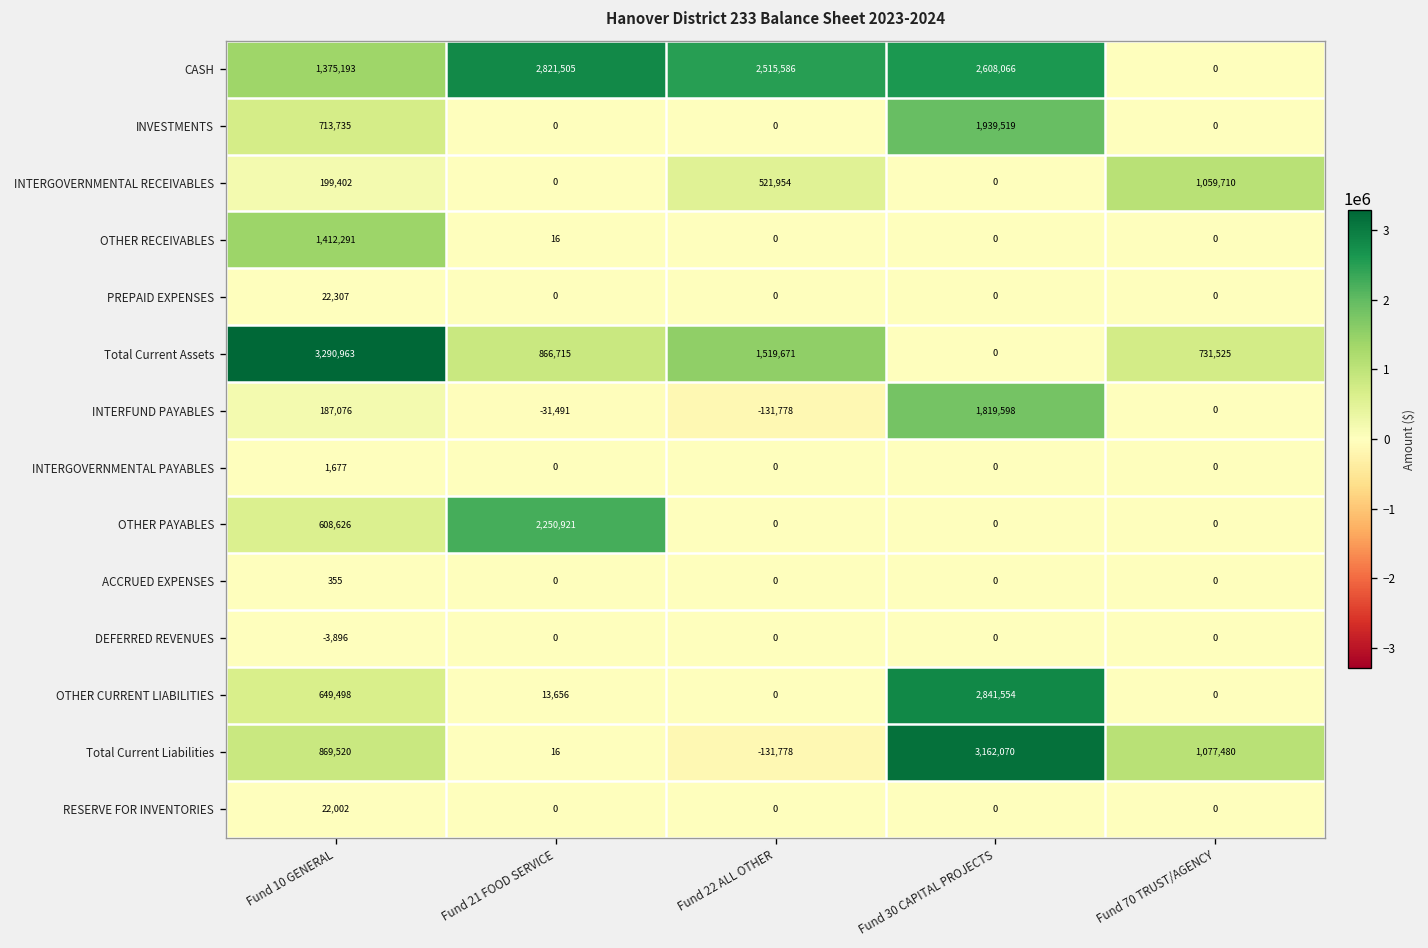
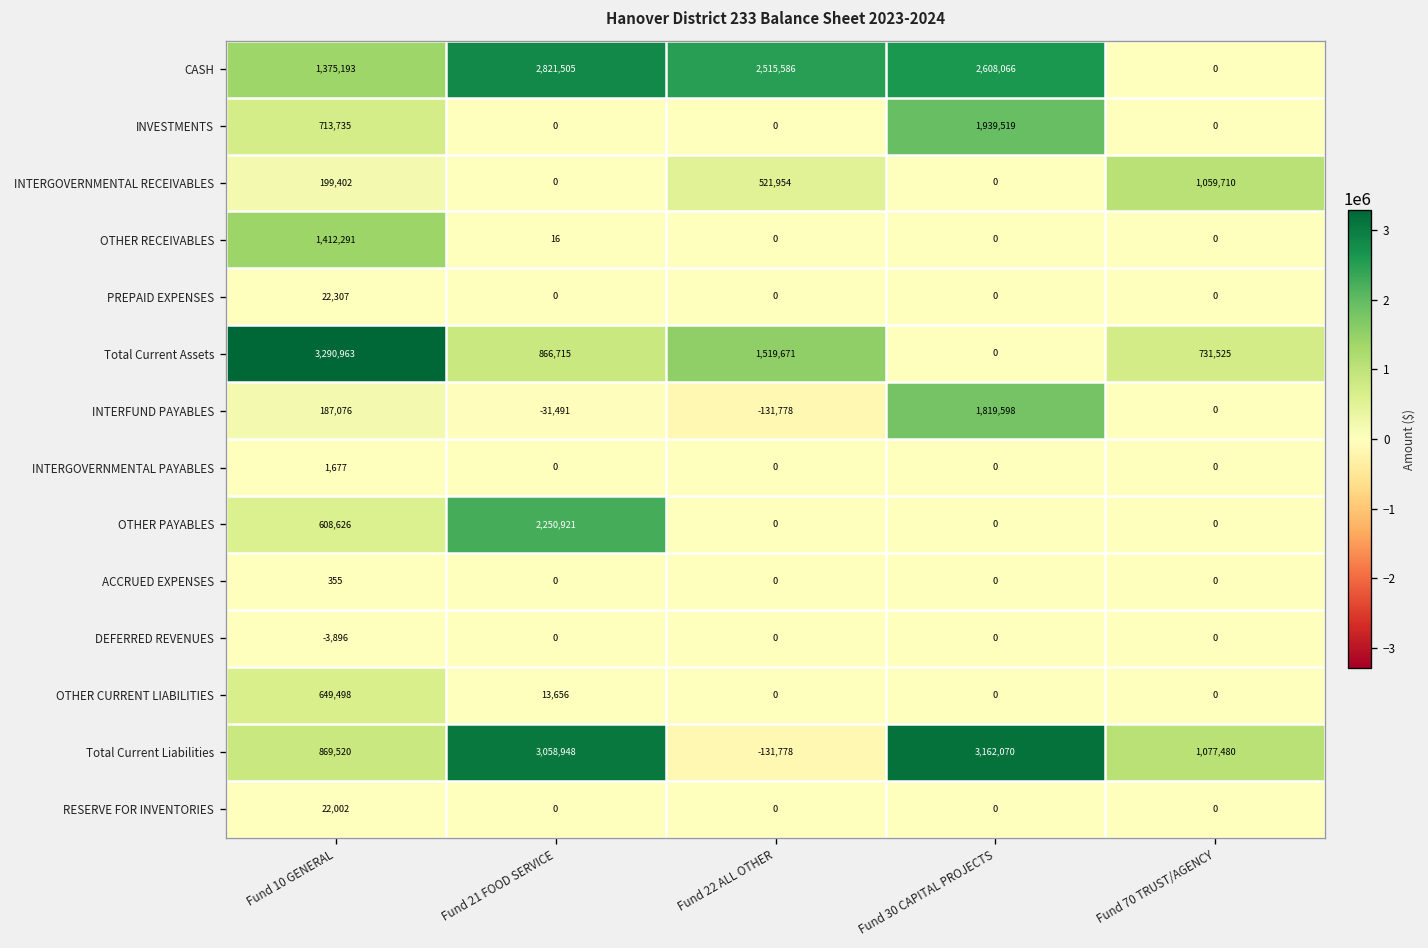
  {
    "CASH": {
      "Fund 10 GENERAL": "1,375,193",
      "Fund 21 FOOD SERVICE": "2,821,505",
      "Fund 22 ALL OTHER": "2,515,586",
      "Fund 30 CAPITAL PROJECTS": "2,608,066",
      "Fund 70 TRUST/AGENCY": "0"
    },
    "INVESTMENTS": {
      "Fund 10 GENERAL": "713,735",
      "Fund 21 FOOD SERVICE": "0",
      "Fund 22 ALL OTHER": "0",
      "Fund 30 CAPITAL PROJECTS": "1,939,519",
      "Fund 70 TRUST/AGENCY": "0"
    },
    "INTERGOVERNMENTAL RECEIVABLES": {
      "Fund 10 GENERAL": "199,402",
      "Fund 21 FOOD SERVICE": "0",
      "Fund 22 ALL OTHER": "521,954",
      "Fund 30 CAPITAL PROJECTS": "0",
      "Fund 70 TRUST/AGENCY": "1,059,710"
    },
    "OTHER RECEIVABLES": {
      "Fund 10 GENERAL": "1,412,291",
      "Fund 21 FOOD SERVICE": "16",
      "Fund 22 ALL OTHER": "0",
      "Fund 30 CAPITAL PROJECTS": "0",
      "Fund 70 TRUST/AGENCY": "0"
    },
    "PREPAID EXPENSES": {
      "Fund 10 GENERAL": "22,307",
      "Fund 21 FOOD SERVICE": "0",
      "Fund 22 ALL OTHER": "0",
      "Fund 30 CAPITAL PROJECTS": "0",
      "Fund 70 TRUST/AGENCY": "0"
    },
    "Total Current Assets": {
      "Fund 10 GENERAL": "3,290,963",
      "Fund 21 FOOD SERVICE": "866,715",
      "Fund 22 ALL OTHER": "1,519,671",
      "Fund 30 CAPITAL PROJECTS": "0",
      "Fund 70 TRUST/AGENCY": "731,525"
    },
    "INTERFUND PAYABLES": {
      "Fund 10 GENERAL": "187,076",
      "Fund 21 FOOD SERVICE": "-31,491",
      "Fund 22 ALL OTHER": "-131,778",
      "Fund 30 CAPITAL PROJECTS": "1,819,598",
      "Fund 70 TRUST/AGENCY": "0"
    },
    "INTERGOVERNMENTAL PAYABLES": {
      "Fund 10 GENERAL": "1,677",
      "Fund 21 FOOD SERVICE": "0",
      "Fund 22 ALL OTHER": "0",
      "Fund 30 CAPITAL PROJECTS": "0",
      "Fund 70 TRUST/AGENCY": "0"
    },
    "OTHER PAYABLES": {
      "Fund 10 GENERAL": "608,626",
      "Fund 21 FOOD SERVICE": "2,250,921",
      "Fund 22 ALL OTHER": "0",
      "Fund 30 CAPITAL PROJECTS": "0",
      "Fund 70 TRUST/AGENCY": "0"
    },
    "ACCRUED EXPENSES": {
      "Fund 10 GENERAL": "355",
      "Fund 21 FOOD SERVICE": "0",
      "Fund 22 ALL OTHER": "0",
      "Fund 30 CAPITAL PROJECTS": "0",
      "Fund 70 TRUST/AGENCY": "0"
    },
    "DEFERRED REVENUES": {
      "Fund 10 GENERAL": "-3,896",
      "Fund 21 FOOD SERVICE": "0",
      "Fund 22 ALL OTHER": "0",
      "Fund 30 CAPITAL PROJECTS": "0",
      "Fund 70 TRUST/AGENCY": "0"
    },
    "OTHER CURRENT LIABILITIES": {
      "Fund 10 GENERAL": "649,498",
      "Fund 21 FOOD SERVICE": "13,656",
      "Fund 22 ALL OTHER": "0",
-     "Fund 30 CAPITAL PROJECTS": "2,841,554",
+     "Fund 30 CAPITAL PROJECTS": "0",
      "Fund 70 TRUST/AGENCY": "0"
    },
    "Total Current Liabilities": {
      "Fund 10 GENERAL": "869,520",
-     "Fund 21 FOOD SERVICE": "16",
+     "Fund 21 FOOD SERVICE": "3,058,948",
      "Fund 22 ALL OTHER": "-131,778",
      "Fund 30 CAPITAL PROJECTS": "3,162,070",
      "Fund 70 TRUST/AGENCY": "1,077,480"
    },
    "RESERVE FOR INVENTORIES": {
      "Fund 10 GENERAL": "22,002",
      "Fund 21 FOOD SERVICE": "0",
      "Fund 22 ALL OTHER": "0",
      "Fund 30 CAPITAL PROJECTS": "0",
      "Fund 70 TRUST/AGENCY": "0"
    }
  }
